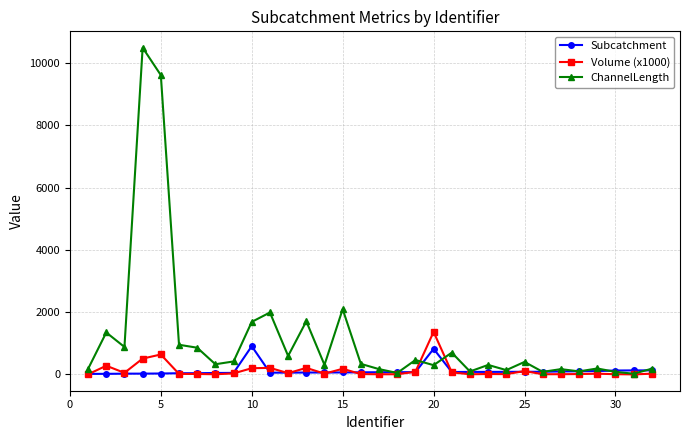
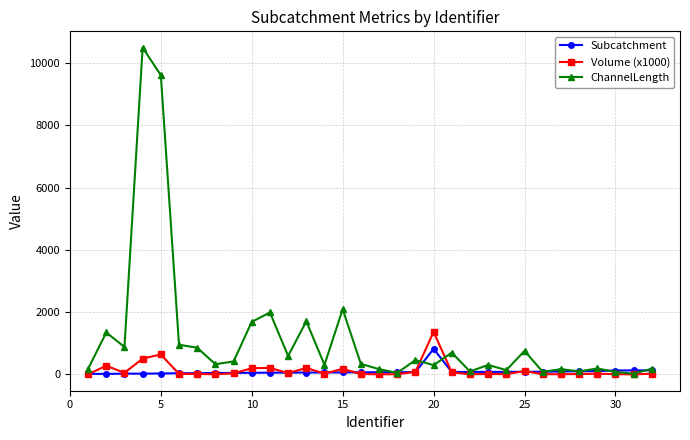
  {
    "Subcatchment": {
      "5": 0,
-     "10": 900,
+     "10": 100,
      "15": 100,
      "20": 800
    },
    "Volume (x1000)": {
      "5": 600,
      "10": 200,
      "15": 200,
      "20": 1400
    },
    "ChannelLength": {
      "5": 9600,
      "10": 1700,
      "15": 2100,
      "20": 300,
-     "25": 400
+     "25": 800
    }
  }
